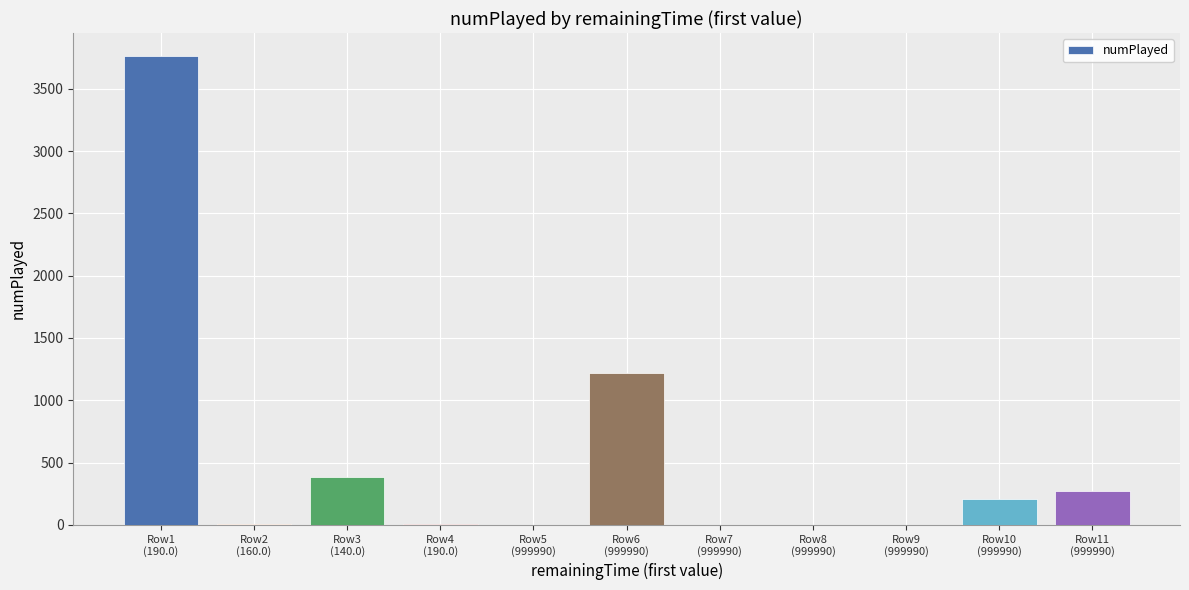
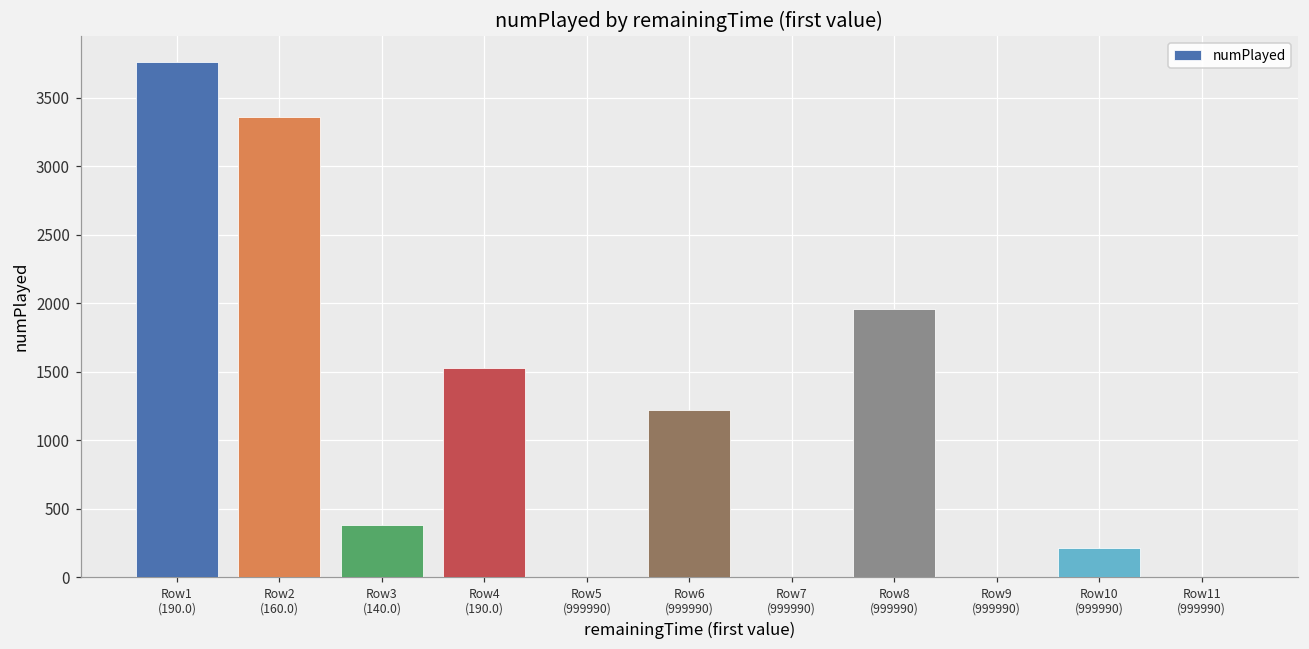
  {
    "Row1 (190.0)": 3760,
-   "Row2 (160.0)": 10,
+   "Row2 (160.0)": 3360,
    "Row3 (140.0)": 380,
-   "Row4 (190.0)": 0,
+   "Row4 (190.0)": 1530,
    "Row6 (999990)": 1220,
-   "Row8 (999990)": 0,
+   "Row8 (999990)": 1960,
    "Row10 (999990)": 210,
-   "Row11 (999990)": 270
+   "Row11 (999990)": 0
  }
